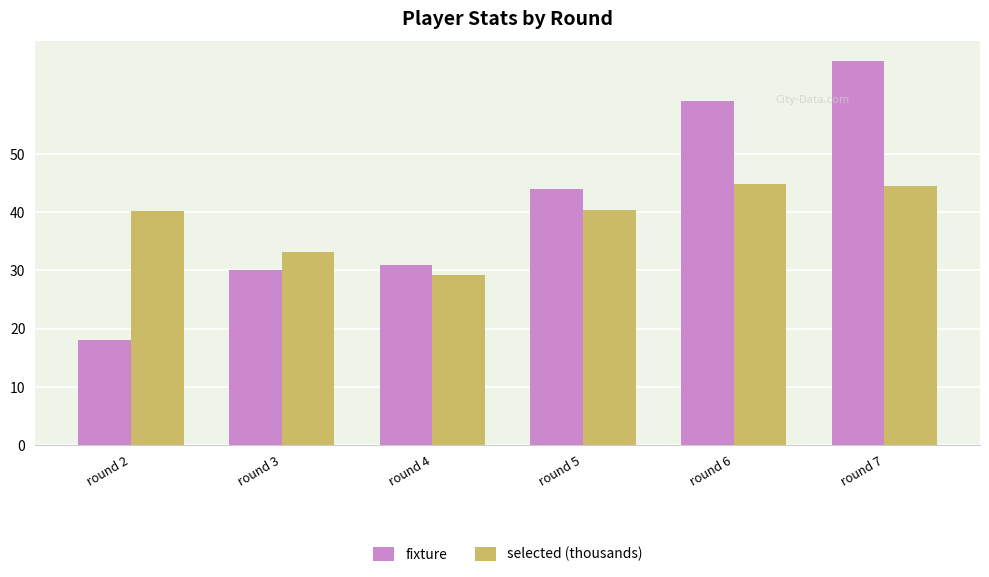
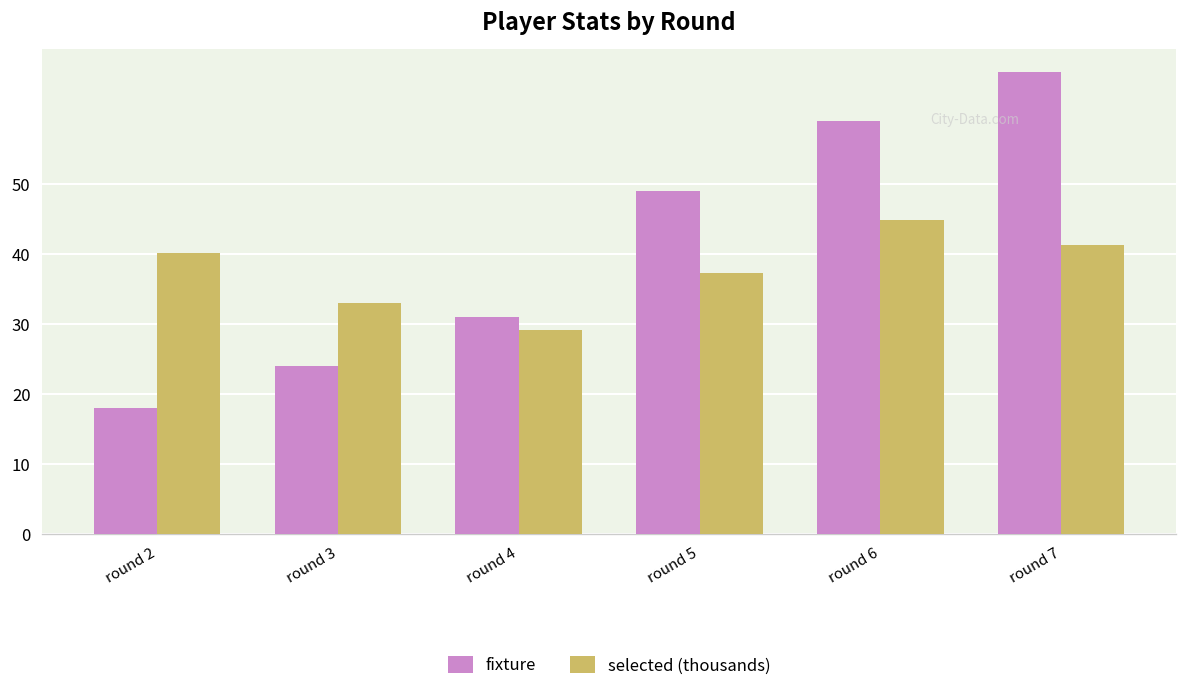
  {
    "fixture": {
      "round 2": 18,
-     "round 3": 30,
+     "round 3": 24,
      "round 4": 31,
-     "round 5": 44,
+     "round 5": 49,
      "round 6": 59,
      "round 7": 66
    },
    "selected (thousands)": {
      "round 2": 40,
      "round 3": 33,
      "round 4": 29,
-     "round 5": 40,
+     "round 5": 37,
      "round 6": 45,
-     "round 7": 45
+     "round 7": 41
    }
  }
